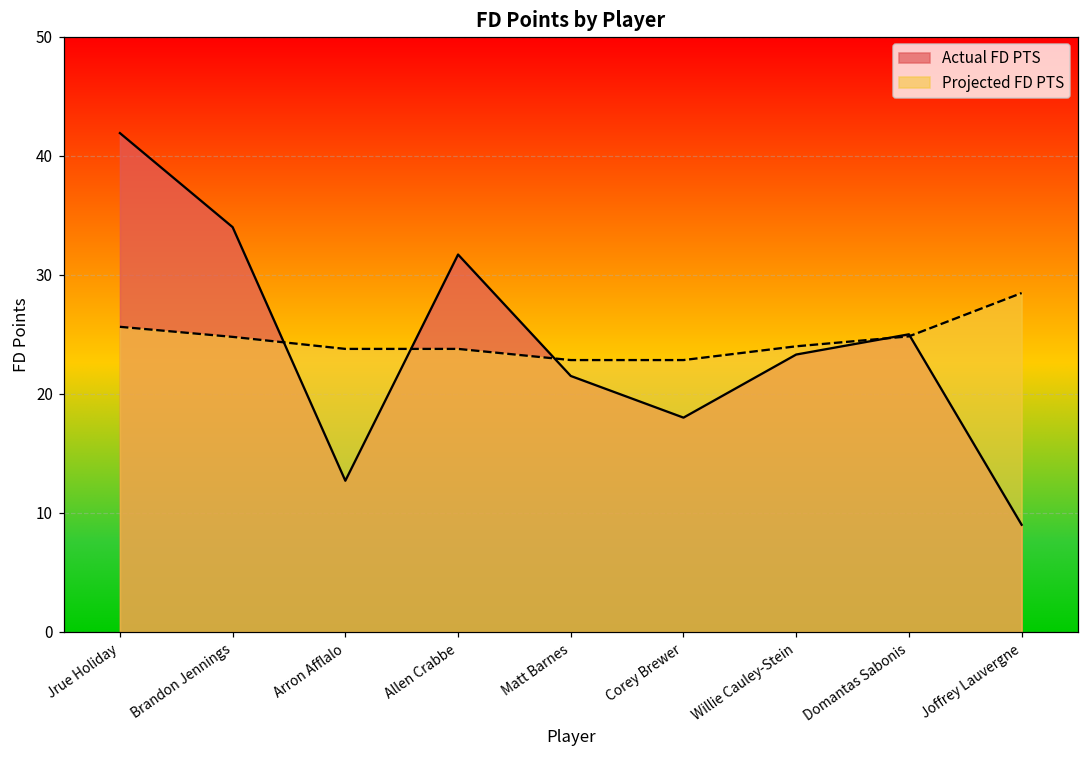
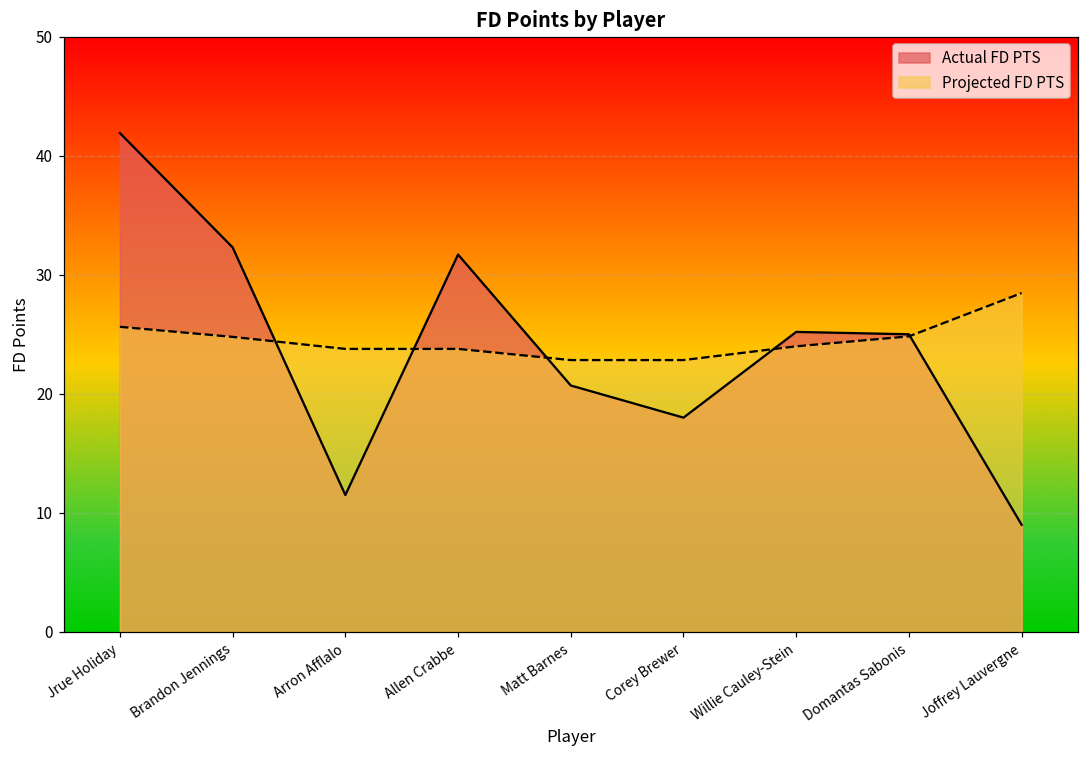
  {
    "Actual FD PTS": {
      "Jrue Holiday": 41.9,
-     "Brandon Jennings": 34.0,
-     "Arron Afflalo": 12.7,
+     "Brandon Jennings": 32.3,
+     "Arron Afflalo": 11.5,
      "Allen Crabbe": 31.7,
-     "Matt Barnes": 21.5,
+     "Matt Barnes": 20.7,
      "Corey Brewer": 18.0,
-     "Willie Cauley-Stein": 23.3,
+     "Willie Cauley-Stein": 25.2,
      "Joffrey Lauvergne": 9.0
    },
    "Projected FD PTS": {
      "Jrue Holiday": 25.6,
      "Brandon Jennings": 24.8,
      "Arron Afflalo": 23.8,
      "Allen Crabbe": 23.8,
      "Matt Barnes": 22.8,
      "Corey Brewer": 22.8,
      "Willie Cauley-Stein": 24.0,
      "Joffrey Lauvergne": 28.5
    }
  }
